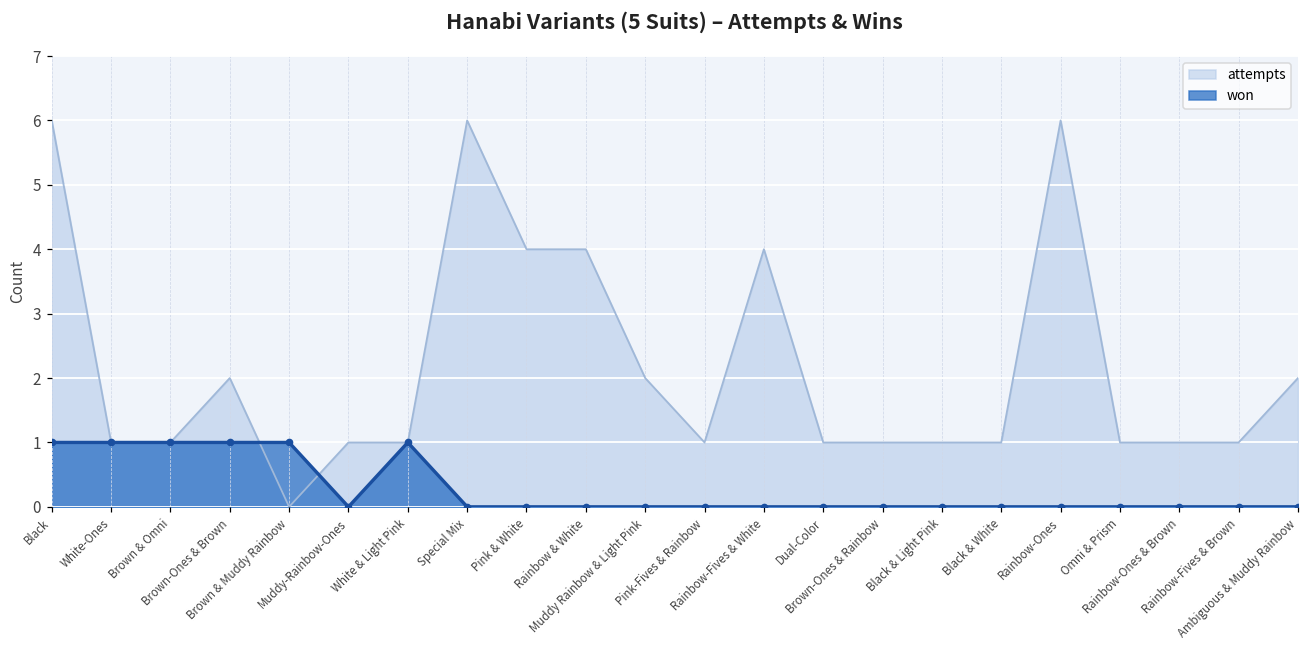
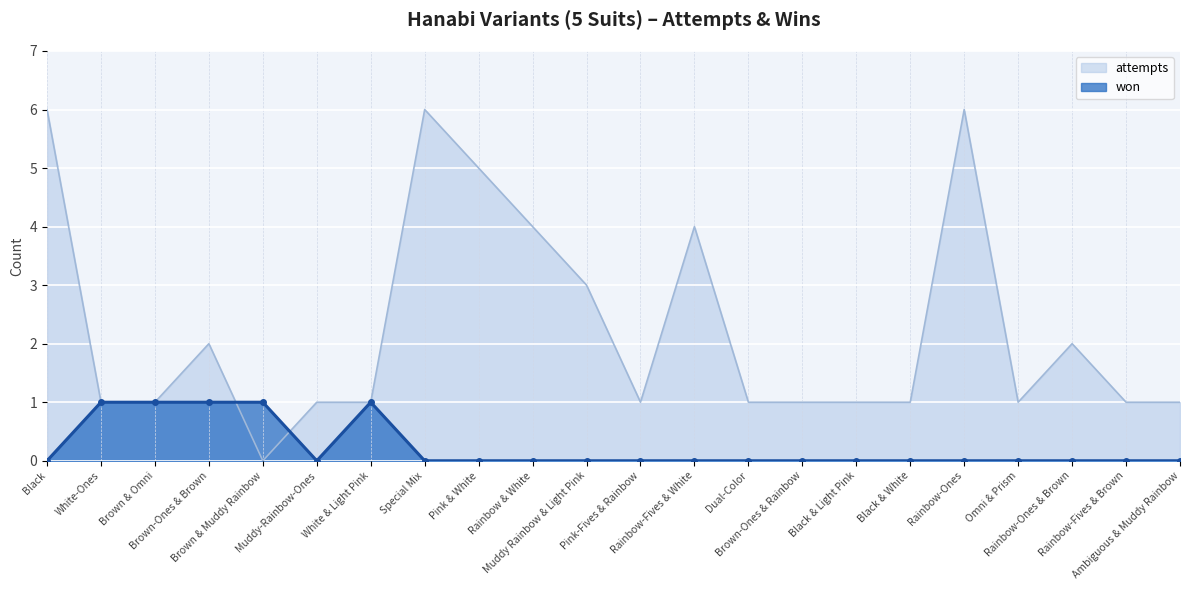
  {
    "attempts": {
      "Black": 6,
      "Brown-Ones & Brown": 2,
      "Brown & Muddy Rainbow": 0,
      "Muddy-Rainbow-Ones": 1,
      "Special Mix": 6,
-     "Pink & White": 4,
+     "Pink & White": 5,
      "Rainbow & White": 4,
-     "Muddy Rainbow & Light Pink": 2,
+     "Muddy Rainbow & Light Pink": 3,
      "Pink-Fives & Rainbow": 1,
      "Rainbow-Fives & White": 4,
      "Dual-Color": 1,
      "Brown-Ones & Rainbow": 1,
      "Black & Light Pink": 1,
      "Black & White": 1,
      "Rainbow-Ones": 6,
      "Omni & Prism": 1,
-     "Rainbow-Ones & Brown": 1,
+     "Rainbow-Ones & Brown": 2,
      "Rainbow-Fives & Brown": 1,
-     "Ambiguous & Muddy Rainbow": 2
+     "Ambiguous & Muddy Rainbow": 1
    },
    "won": {
-     "Black": 1,
+     "Black": 0,
      "Brown-Ones & Brown": 1,
      "Brown & Muddy Rainbow": 1,
      "Muddy-Rainbow-Ones": 0,
      "Special Mix": 0,
      "Pink & White": 0,
      "Rainbow & White": 0,
      "Muddy Rainbow & Light Pink": 0,
      "Pink-Fives & Rainbow": 0,
      "Rainbow-Fives & White": 0,
      "Dual-Color": 0,
      "Brown-Ones & Rainbow": 0,
      "Black & Light Pink": 0,
      "Black & White": 0,
      "Rainbow-Ones": 0,
      "Omni & Prism": 0,
      "Rainbow-Ones & Brown": 0,
      "Rainbow-Fives & Brown": 0,
      "Ambiguous & Muddy Rainbow": 0
    }
  }
